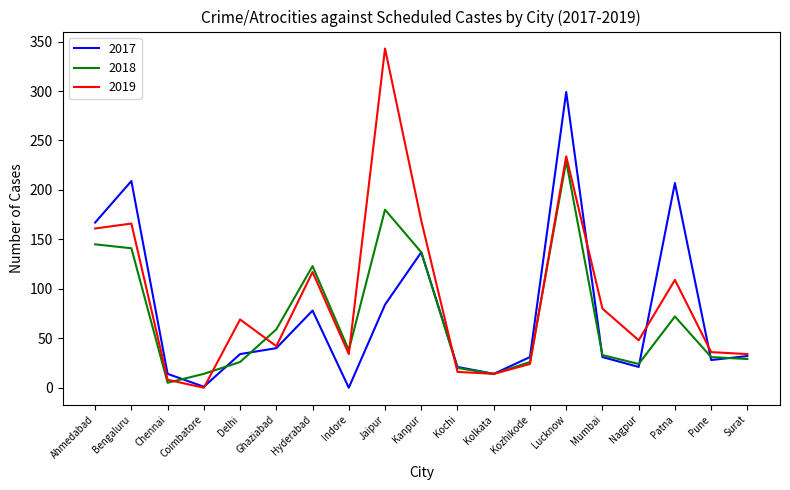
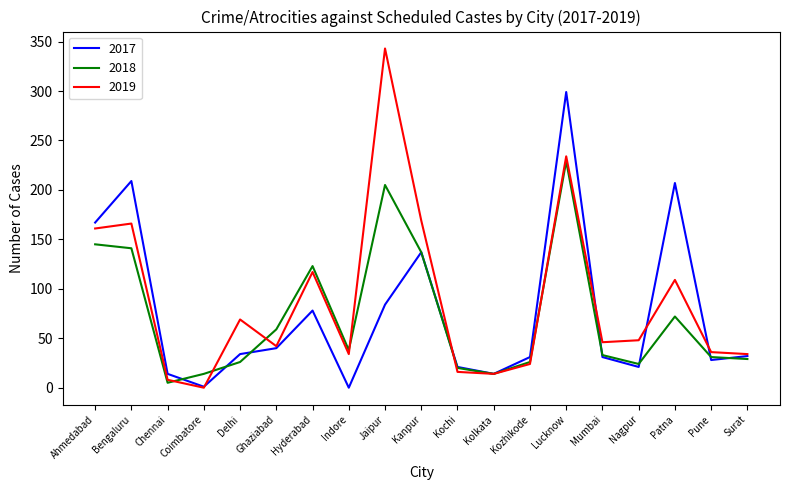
  {
    "2017": {
      "Ahmedabad": 170,
      "Bengaluru": 210,
      "Chennai": 10,
      "Delhi": 30,
      "Hyderabad": 80,
      "Indore": 0,
      "Jaipur": 80,
      "Kozhikode": 30,
      "Lucknow": 300,
      "Nagpur": 20,
      "Patna": 210,
      "Pune": 30
    },
    "2018": {
      "Ahmedabad": 150,
      "Bengaluru": 140,
      "Chennai": 10,
      "Coimbatore": 10,
      "Delhi": 30,
      "Ghaziabad": 60,
      "Hyderabad": 120,
      "Indore": 40,
-     "Jaipur": 180,
+     "Jaipur": 210,
      "Lucknow": 230,
      "Nagpur": 20,
      "Patna": 70,
      "Pune": 30,
      "Surat": 30
    },
    "2019": {
      "Ahmedabad": 160,
      "Bengaluru": 170,
      "Chennai": 10,
      "Delhi": 70,
      "Hyderabad": 120,
      "Indore": 30,
      "Jaipur": 340,
      "Kanpur": 170,
      "Kochi": 20,
      "Lucknow": 230,
-     "Mumbai": 80,
+     "Mumbai": 50,
      "Nagpur": 50,
      "Patna": 110,
      "Pune": 40
    }
  }
